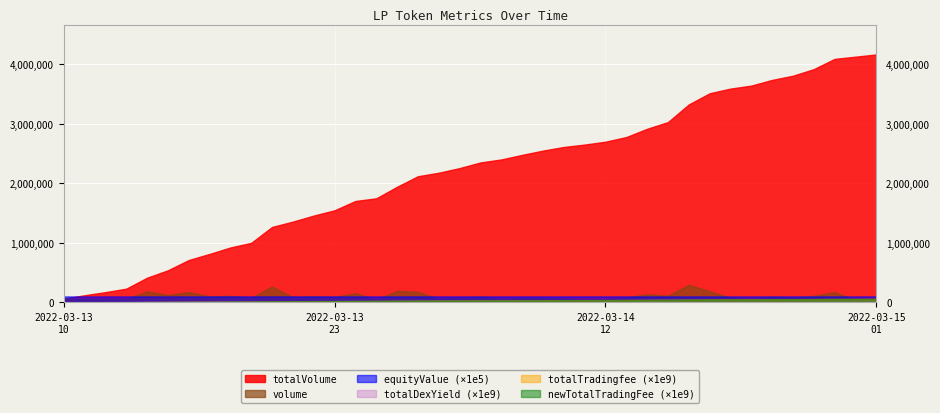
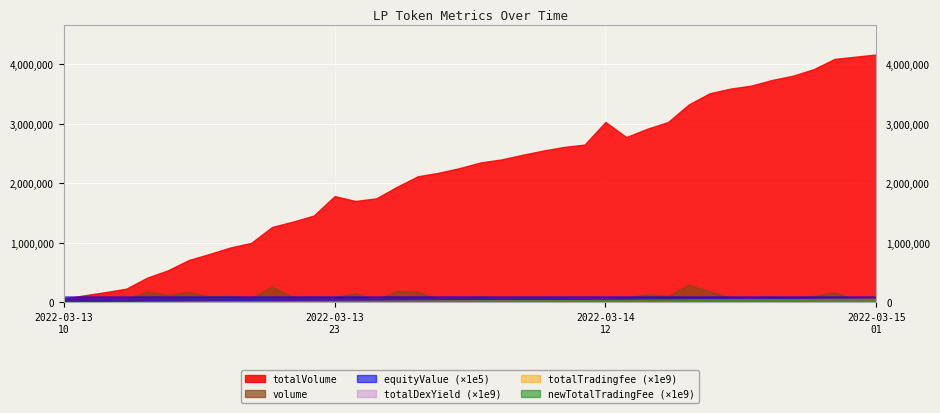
  {
    "totalVolume": {
-     "2022-03-13 23": "1,500,000",
-     "2022-03-14 12": "2,700,000",
+     "2022-03-13 23": "1,800,000",
+     "2022-03-14 12": "3,000,000",
      "2022-03-15 01": "4,200,000"
    },
    "equityValue (×1e5)": {
      "2022-03-14 12": "100,000"
    }
  }
